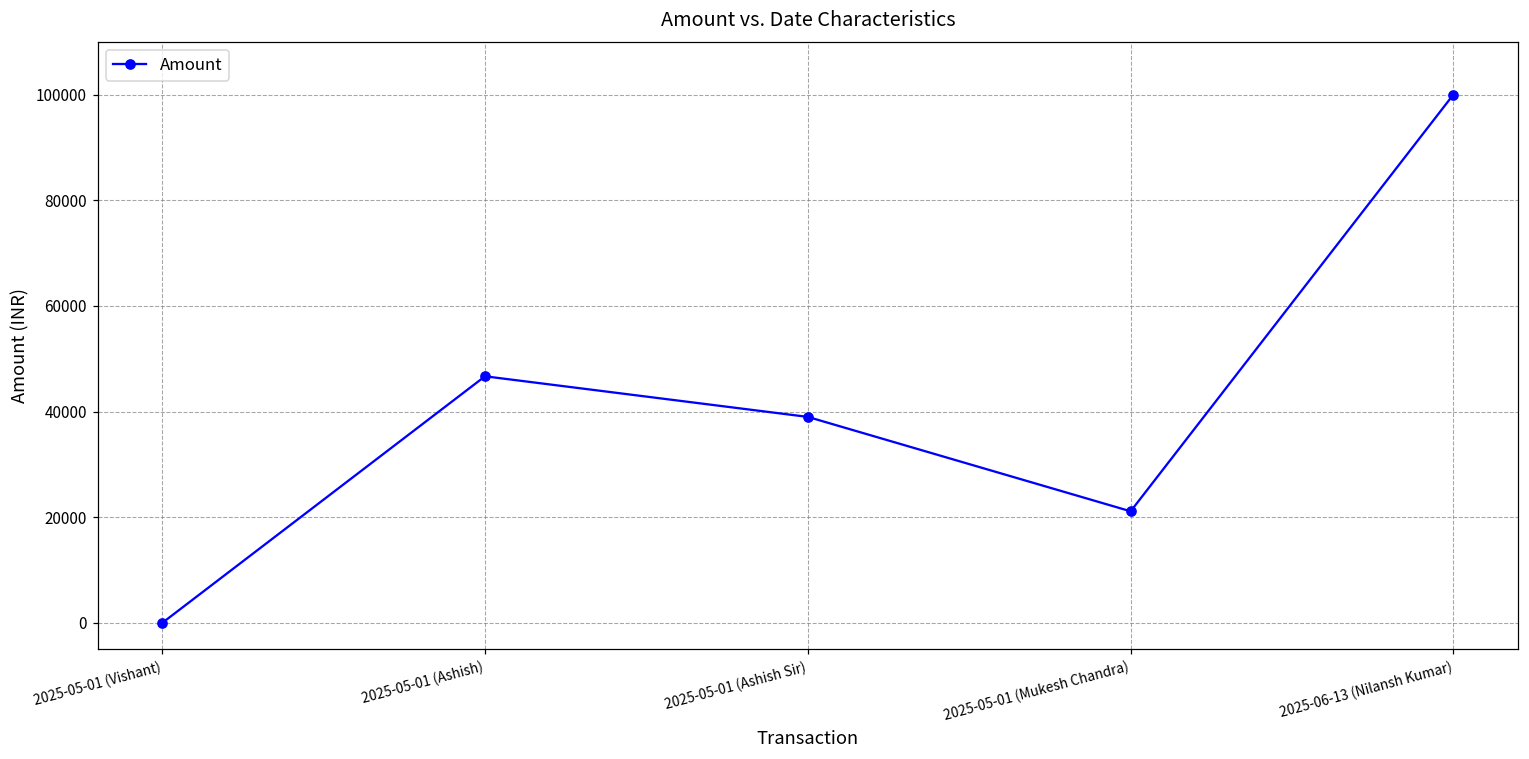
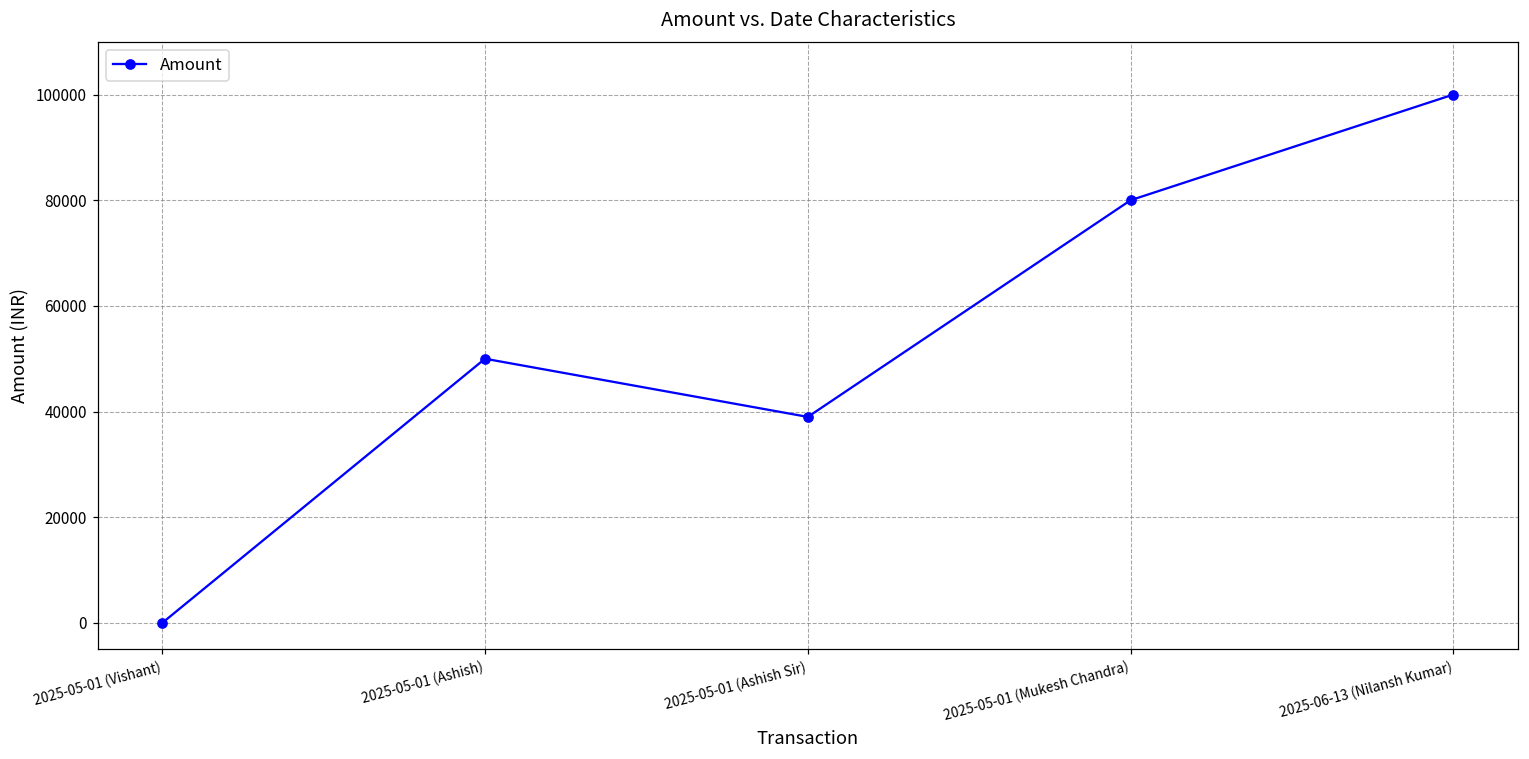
  {
    "2025-05-01 (Vishant)": 0,
-   "2025-05-01 (Ashish)": 47000,
+   "2025-05-01 (Ashish)": 50000,
    "2025-05-01 (Ashish Sir)": 39000,
-   "2025-05-01 (Mukesh Chandra)": 21000,
+   "2025-05-01 (Mukesh Chandra)": 80000,
    "2025-06-13 (Nilansh Kumar)": 100000
  }
